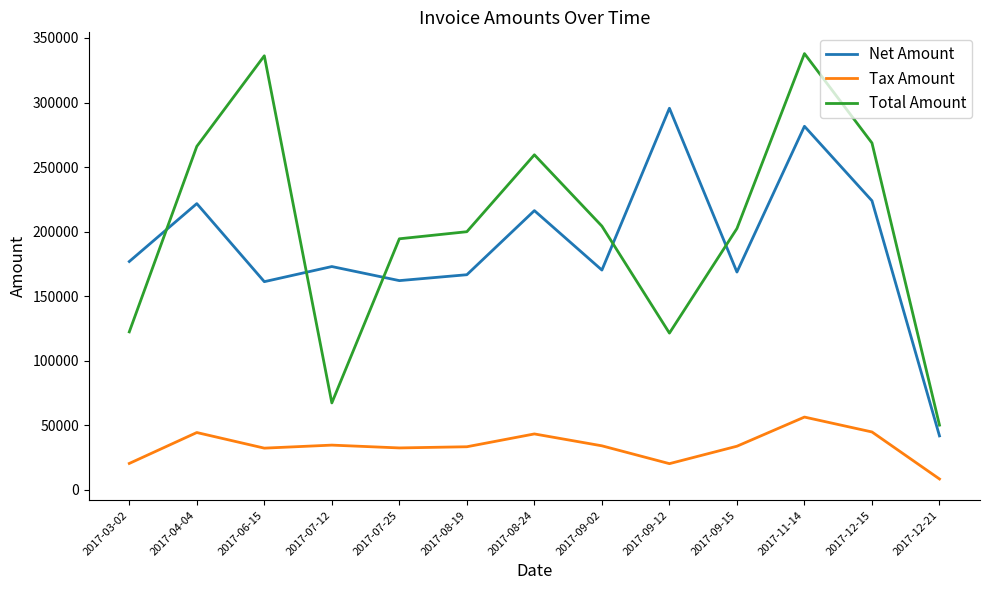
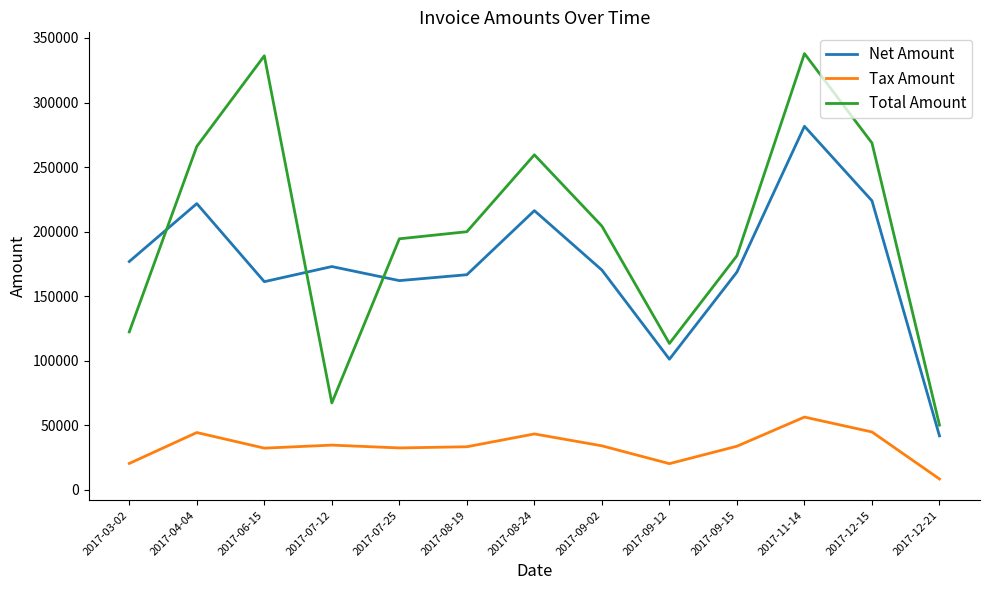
  {
    "Net Amount": {
      "2017-03-02": 177000,
      "2017-04-04": 222000,
      "2017-06-15": 161000,
      "2017-07-12": 173000,
      "2017-07-25": 162000,
      "2017-08-19": 167000,
      "2017-08-24": 216000,
      "2017-09-02": 170000,
-     "2017-09-12": 296000,
+     "2017-09-12": 101000,
      "2017-09-15": 169000,
      "2017-11-14": 282000,
      "2017-12-15": 224000,
      "2017-12-21": 42000
    },
    "Tax Amount": {
      "2017-03-02": 20000,
      "2017-04-04": 44000,
      "2017-06-15": 32000,
      "2017-07-12": 35000,
      "2017-07-25": 32000,
      "2017-08-19": 33000,
      "2017-08-24": 43000,
      "2017-09-02": 34000,
      "2017-09-12": 20000,
      "2017-09-15": 34000,
      "2017-11-14": 56000,
      "2017-12-15": 45000,
      "2017-12-21": 8000
    },
    "Total Amount": {
      "2017-03-02": 122000,
      "2017-04-04": 266000,
      "2017-06-15": 336000,
      "2017-07-12": 67000,
      "2017-07-25": 194000,
      "2017-08-19": 200000,
      "2017-08-24": 259000,
      "2017-09-02": 204000,
-     "2017-09-12": 121000,
-     "2017-09-15": 202000,
+     "2017-09-12": 113000,
+     "2017-09-15": 181000,
      "2017-11-14": 338000,
      "2017-12-15": 269000,
      "2017-12-21": 50000
    }
  }
